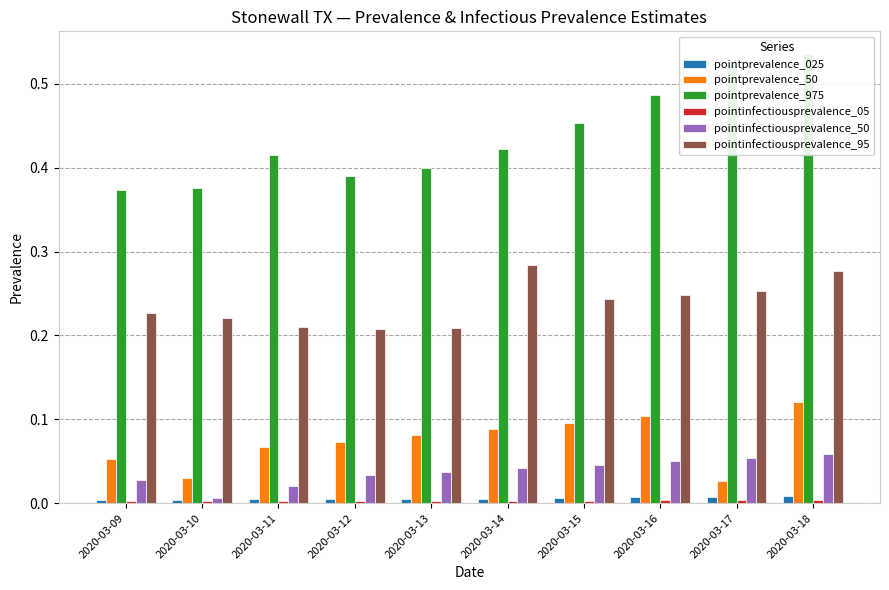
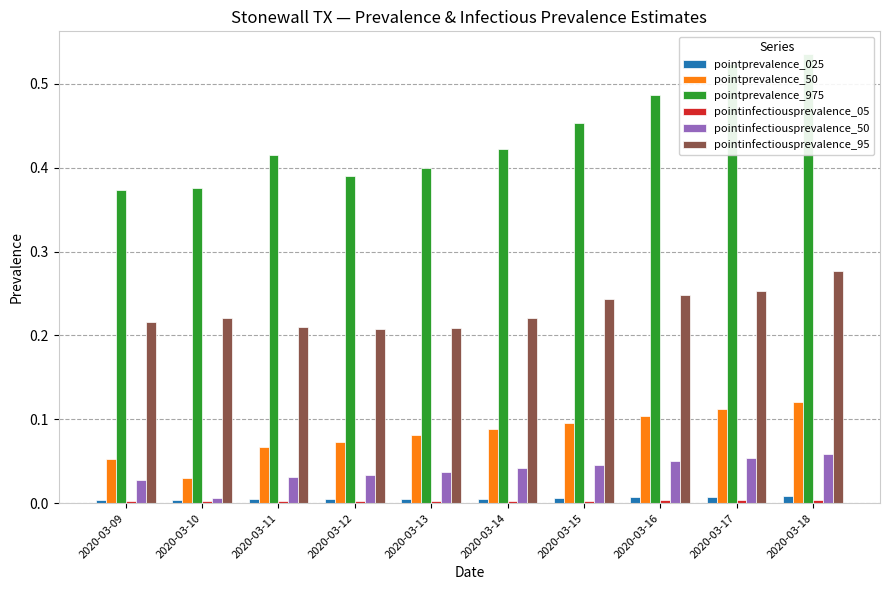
  {
    "pointprevalence_025": {
      "2020-03-09": 0.00,
      "2020-03-10": 0.00,
      "2020-03-11": 0.00,
      "2020-03-12": 0.00,
      "2020-03-13": 0.01,
      "2020-03-14": 0.01,
      "2020-03-15": 0.01,
      "2020-03-16": 0.01,
      "2020-03-17": 0.01,
      "2020-03-18": 0.01
    },
    "pointprevalence_50": {
      "2020-03-09": 0.05,
      "2020-03-10": 0.03,
      "2020-03-11": 0.07,
      "2020-03-12": 0.07,
      "2020-03-13": 0.08,
      "2020-03-14": 0.09,
      "2020-03-15": 0.10,
      "2020-03-16": 0.10,
-     "2020-03-17": 0.03,
+     "2020-03-17": 0.11,
      "2020-03-18": 0.12
    },
    "pointprevalence_975": {
      "2020-03-09": 0.37,
      "2020-03-10": 0.38,
      "2020-03-11": 0.42,
      "2020-03-12": 0.39,
      "2020-03-13": 0.40,
      "2020-03-14": 0.42,
      "2020-03-15": 0.45,
      "2020-03-16": 0.49
    },
    "pointinfectiousprevalence_05": {
      "2020-03-16": 0.00,
      "2020-03-17": 0.00,
      "2020-03-18": 0.00
    },
    "pointinfectiousprevalence_50": {
      "2020-03-09": 0.03,
      "2020-03-10": 0.01,
-     "2020-03-11": 0.02,
+     "2020-03-11": 0.03,
      "2020-03-12": 0.03,
      "2020-03-13": 0.04,
      "2020-03-14": 0.04,
      "2020-03-15": 0.05,
      "2020-03-16": 0.05,
      "2020-03-17": 0.05,
      "2020-03-18": 0.06
    },
    "pointinfectiousprevalence_95": {
-     "2020-03-09": 0.23,
+     "2020-03-09": 0.22,
      "2020-03-10": 0.22,
      "2020-03-11": 0.21,
      "2020-03-12": 0.21,
      "2020-03-13": 0.21,
-     "2020-03-14": 0.28,
+     "2020-03-14": 0.22,
      "2020-03-15": 0.24,
      "2020-03-16": 0.25,
      "2020-03-17": 0.25,
      "2020-03-18": 0.28
    }
  }
